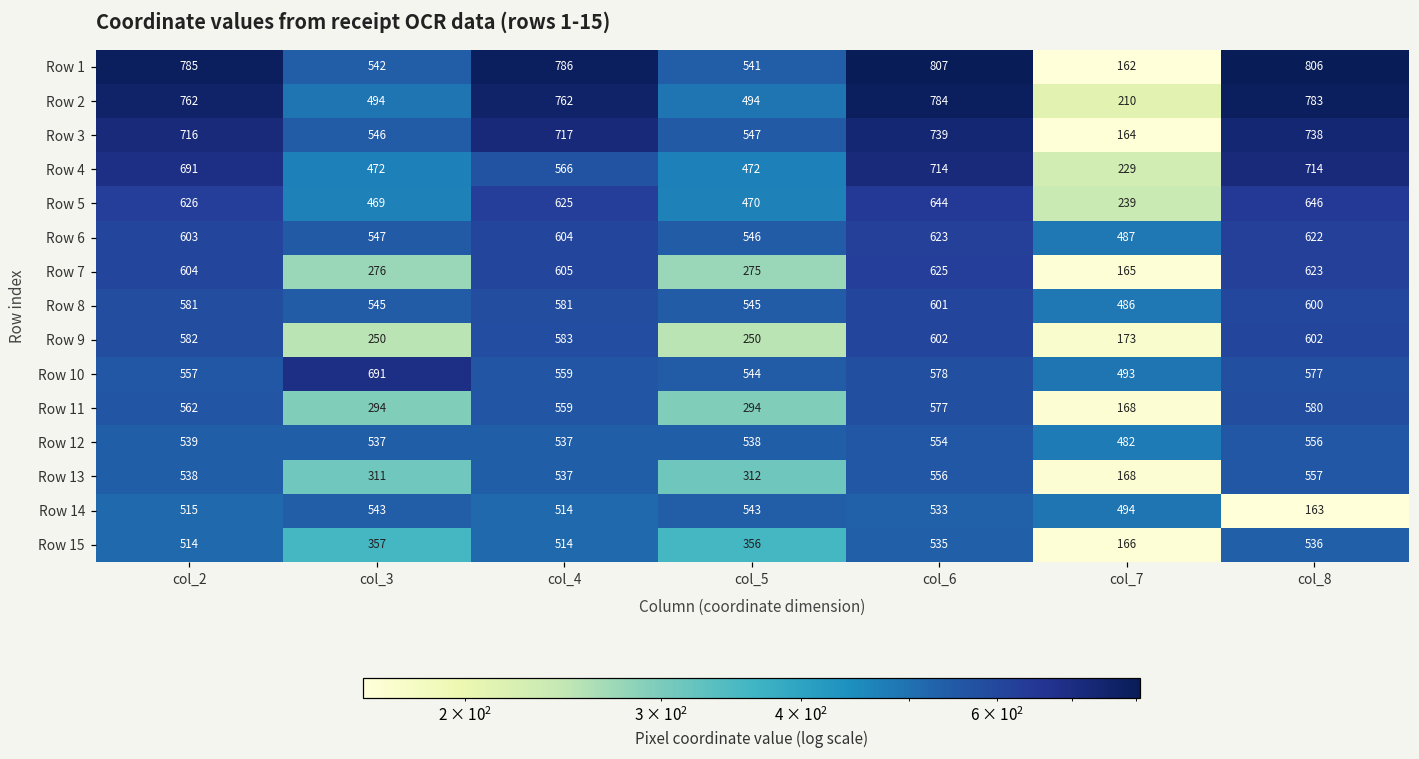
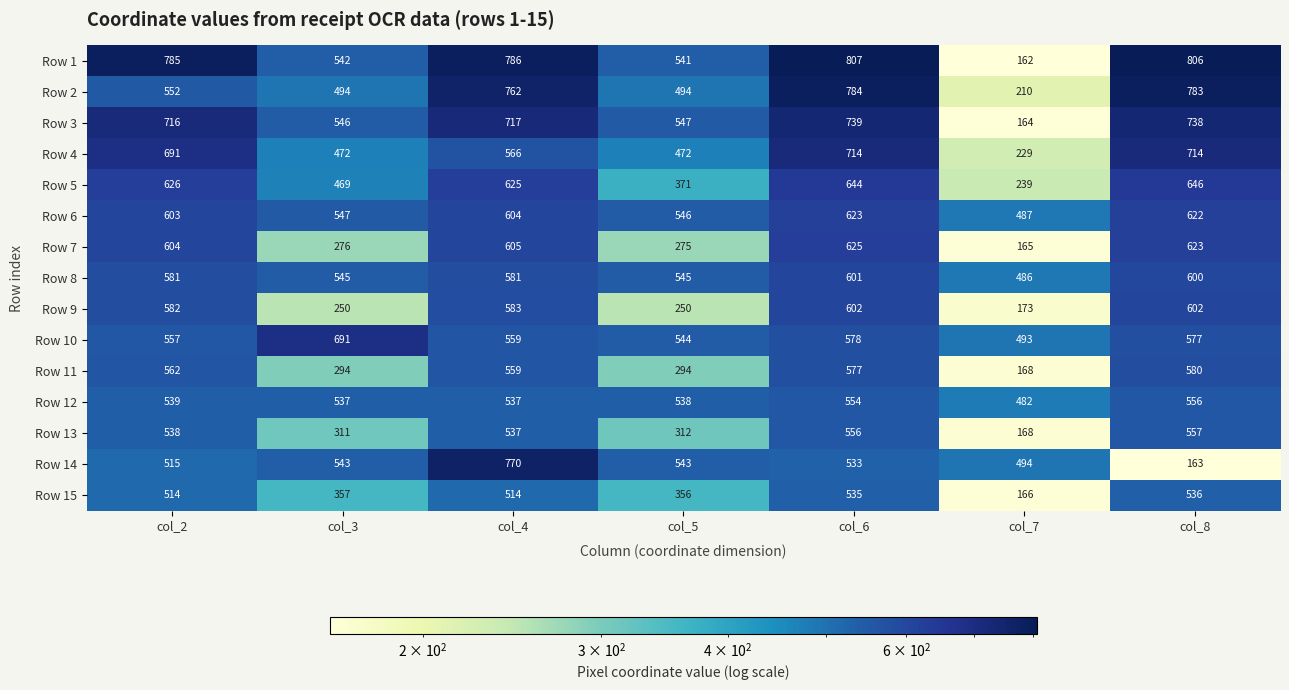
  {
    "Row 1": {
      "col_2": 785,
      "col_3": 542,
      "col_4": 786,
      "col_5": 541,
      "col_6": 807,
      "col_7": 162,
      "col_8": 806
    },
    "Row 2": {
-     "col_2": 762,
+     "col_2": 552,
      "col_3": 494,
      "col_4": 762,
      "col_5": 494,
      "col_6": 784,
      "col_7": 210,
      "col_8": 783
    },
    "Row 3": {
      "col_2": 716,
      "col_3": 546,
      "col_4": 717,
      "col_5": 547,
      "col_6": 739,
      "col_7": 164,
      "col_8": 738
    },
    "Row 4": {
      "col_2": 691,
      "col_3": 472,
      "col_4": 566,
      "col_5": 472,
      "col_6": 714,
      "col_7": 229,
      "col_8": 714
    },
    "Row 5": {
      "col_2": 626,
      "col_3": 469,
      "col_4": 625,
-     "col_5": 470,
+     "col_5": 371,
      "col_6": 644,
      "col_7": 239,
      "col_8": 646
    },
    "Row 6": {
      "col_2": 603,
      "col_3": 547,
      "col_4": 604,
      "col_5": 546,
      "col_6": 623,
      "col_7": 487,
      "col_8": 622
    },
    "Row 7": {
      "col_2": 604,
      "col_3": 276,
      "col_4": 605,
      "col_5": 275,
      "col_6": 625,
      "col_7": 165,
      "col_8": 623
    },
    "Row 8": {
      "col_2": 581,
      "col_3": 545,
      "col_4": 581,
      "col_5": 545,
      "col_6": 601,
      "col_7": 486,
      "col_8": 600
    },
    "Row 9": {
      "col_2": 582,
      "col_3": 250,
      "col_4": 583,
      "col_5": 250,
      "col_6": 602,
      "col_7": 173,
      "col_8": 602
    },
    "Row 10": {
      "col_2": 557,
      "col_3": 691,
      "col_4": 559,
      "col_5": 544,
      "col_6": 578,
      "col_7": 493,
      "col_8": 577
    },
    "Row 11": {
      "col_2": 562,
      "col_3": 294,
      "col_4": 559,
      "col_5": 294,
      "col_6": 577,
      "col_7": 168,
      "col_8": 580
    },
    "Row 12": {
      "col_2": 539,
      "col_3": 537,
      "col_4": 537,
      "col_5": 538,
      "col_6": 554,
      "col_7": 482,
      "col_8": 556
    },
    "Row 13": {
      "col_2": 538,
      "col_3": 311,
      "col_4": 537,
      "col_5": 312,
      "col_6": 556,
      "col_7": 168,
      "col_8": 557
    },
    "Row 14": {
      "col_2": 515,
      "col_3": 543,
-     "col_4": 514,
+     "col_4": 770,
      "col_5": 543,
      "col_6": 533,
      "col_7": 494,
      "col_8": 163
    },
    "Row 15": {
      "col_2": 514,
      "col_3": 357,
      "col_4": 514,
      "col_5": 356,
      "col_6": 535,
      "col_7": 166,
      "col_8": 536
    }
  }
